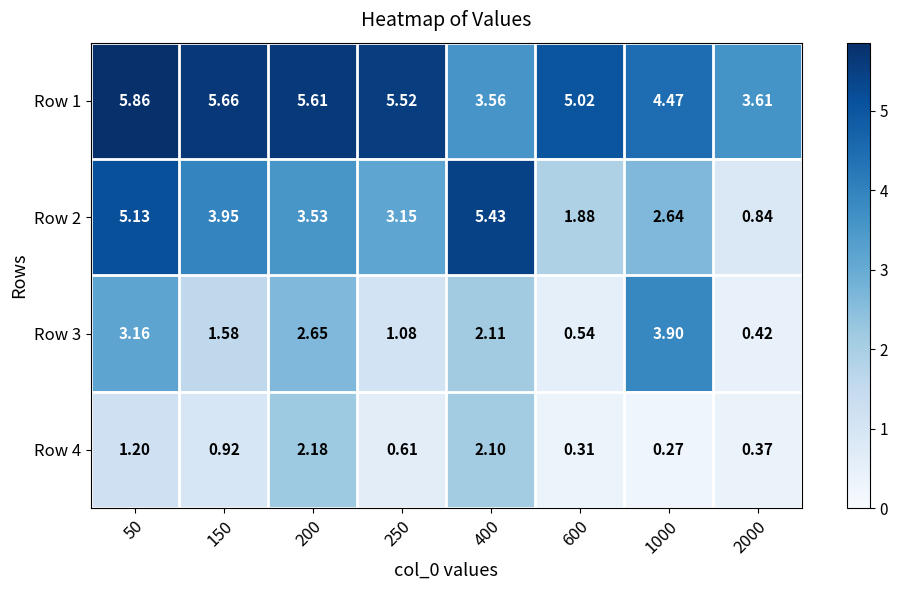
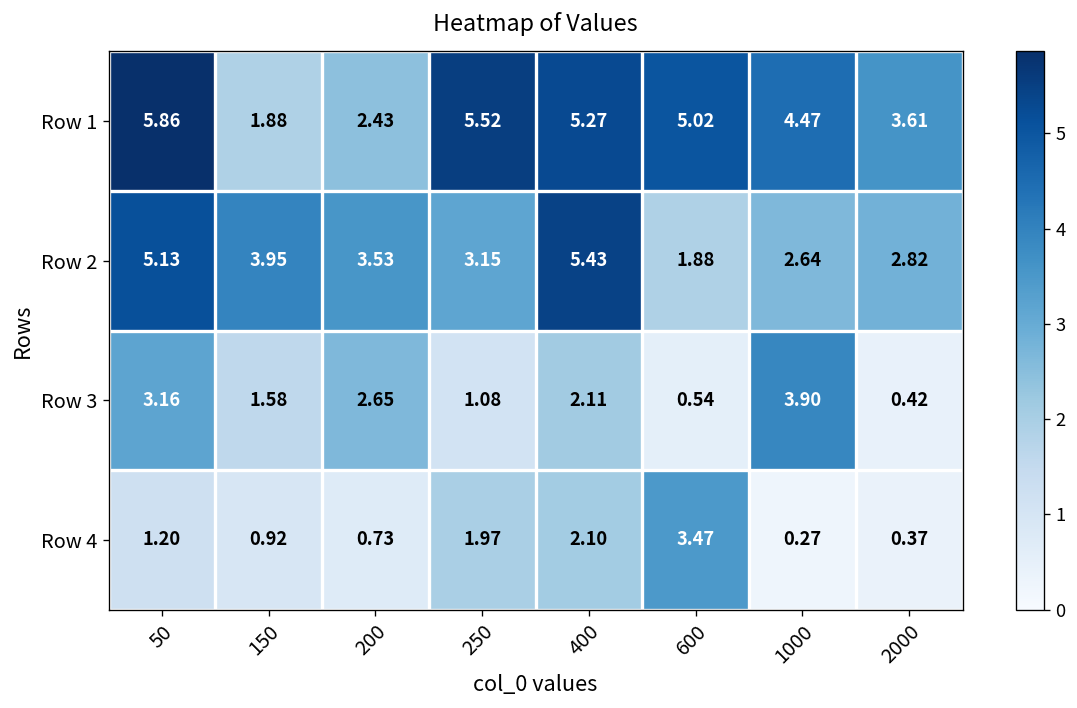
  {
    "Row 1": {
      "50": 5.86,
-     "150": 5.66,
-     "200": 5.61,
+     "150": 1.88,
+     "200": 2.43,
      "250": 5.52,
-     "400": 3.56,
+     "400": 5.27,
      "600": 5.02,
      "1000": 4.47,
      "2000": 3.61
    },
    "Row 2": {
      "50": 5.13,
      "150": 3.95,
      "200": 3.53,
      "250": 3.15,
      "400": 5.43,
      "600": 1.88,
      "1000": 2.64,
-     "2000": 0.84
+     "2000": 2.82
    },
    "Row 3": {
      "50": 3.16,
      "150": 1.58,
      "200": 2.65,
      "250": 1.08,
      "400": 2.11,
      "600": 0.54,
      "1000": 3.90,
      "2000": 0.42
    },
    "Row 4": {
      "50": 1.20,
      "150": 0.92,
-     "200": 2.18,
-     "250": 0.61,
+     "200": 0.73,
+     "250": 1.97,
      "400": 2.10,
-     "600": 0.31,
+     "600": 3.47,
      "1000": 0.27,
      "2000": 0.37
    }
  }
